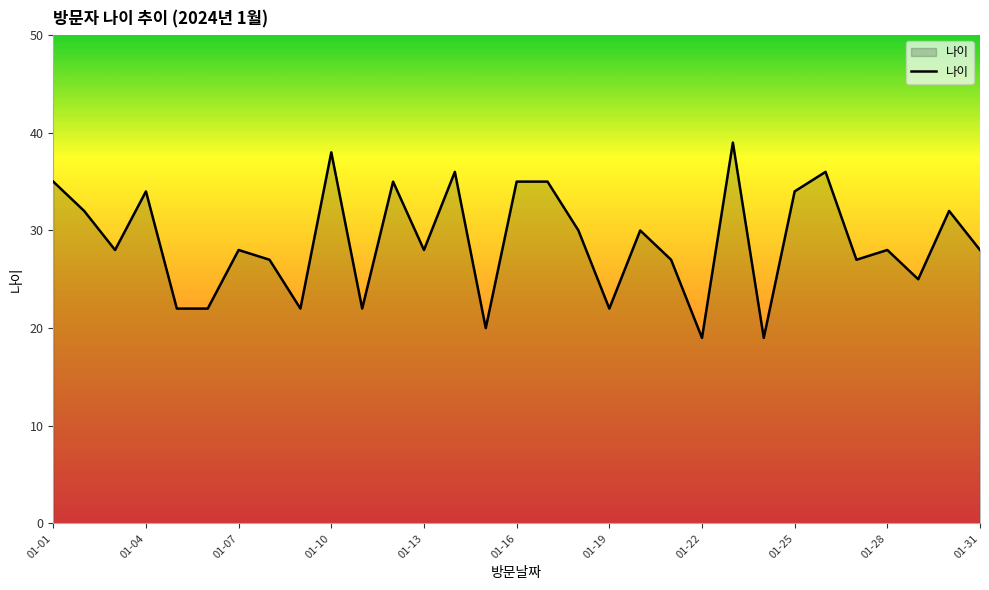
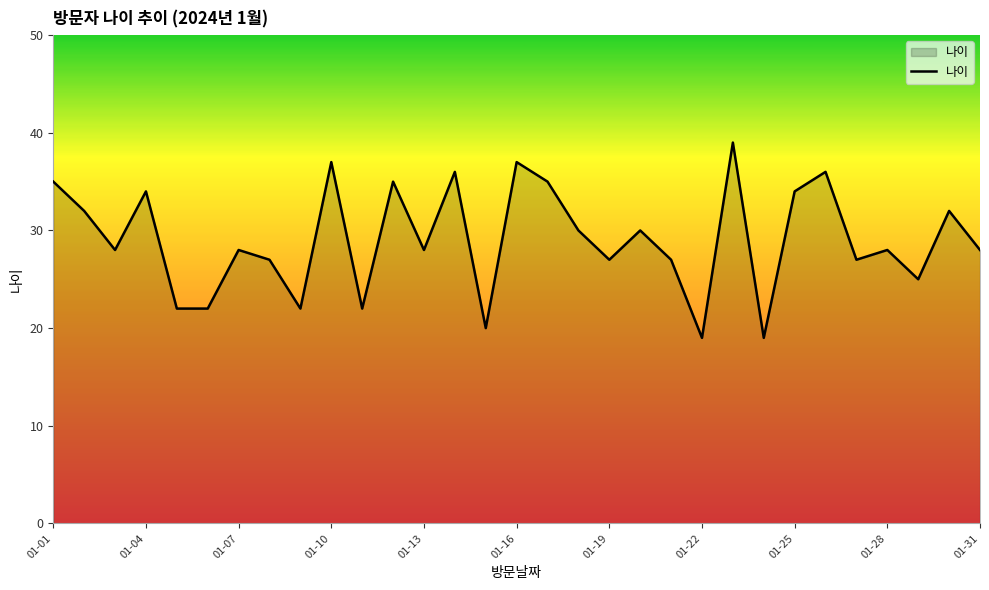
  {
    "01-01": 35,
    "01-04": 34,
    "01-07": 28,
-   "01-10": 38,
+   "01-10": 37,
    "01-13": 28,
-   "01-16": 35,
-   "01-19": 22,
+   "01-16": 37,
+   "01-19": 27,
    "01-22": 19,
    "01-25": 34,
    "01-28": 28,
    "01-31": 28
  }
